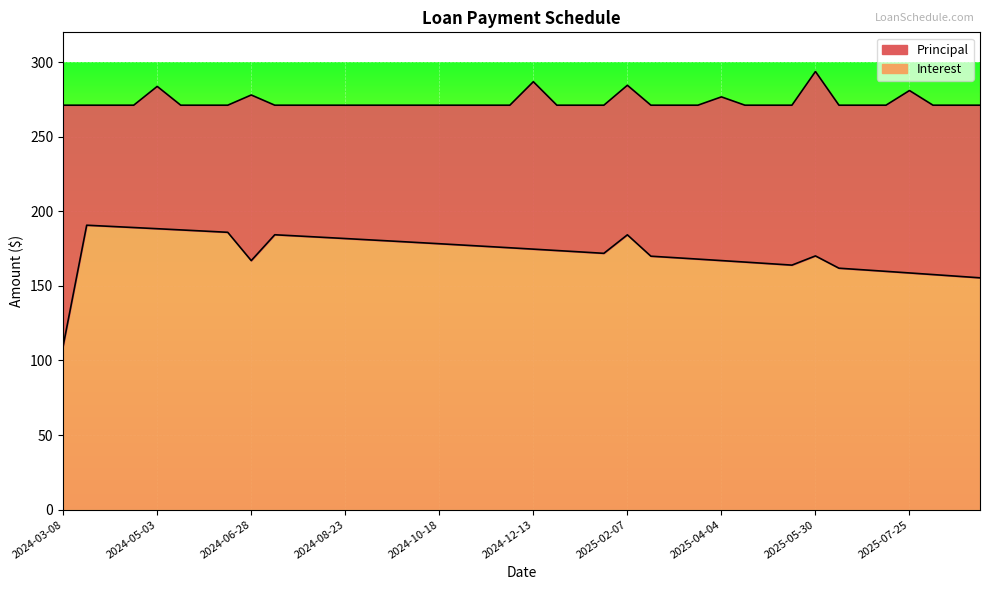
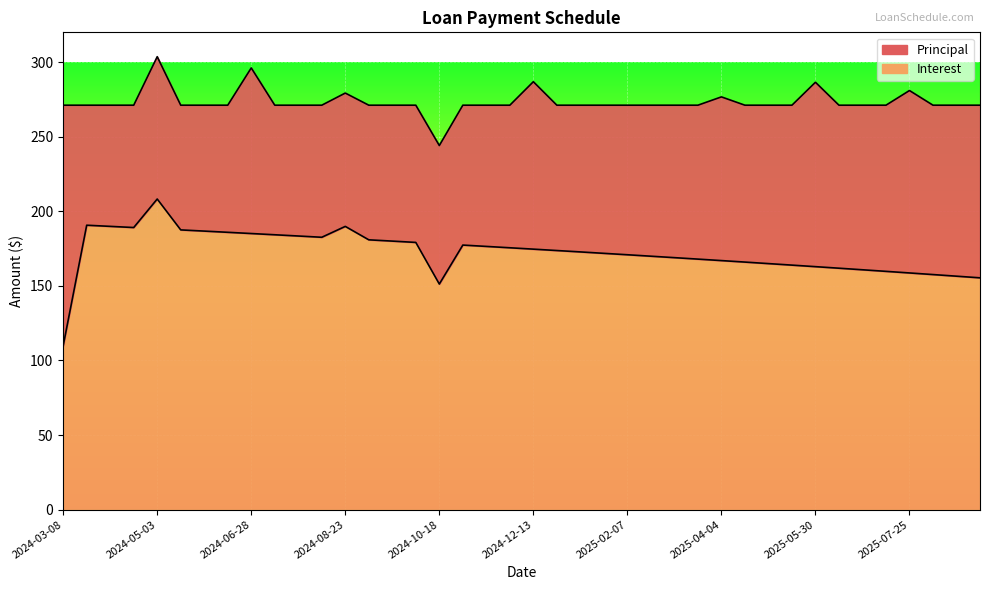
  {
    "Interest": {
      "2024-03-08": 110,
-     "2024-05-03": 188,
-     "2024-06-28": 167,
-     "2024-08-23": 182,
-     "2024-10-18": 178,
+     "2024-05-03": 208,
+     "2024-06-28": 185,
+     "2024-08-23": 190,
+     "2024-10-18": 151,
      "2024-12-13": 175,
-     "2025-02-07": 184,
+     "2025-02-07": 171,
      "2025-04-04": 167,
-     "2025-05-30": 170,
+     "2025-05-30": 163,
      "2025-07-25": 159
    },
    "Principal": {
      "2024-03-08": 161,
      "2024-05-03": 95,
      "2024-06-28": 111,
      "2024-08-23": 89,
      "2024-10-18": 93,
      "2024-12-13": 112,
      "2025-02-07": 100,
      "2025-04-04": 110,
      "2025-05-30": 124,
      "2025-07-25": 122
    }
  }
